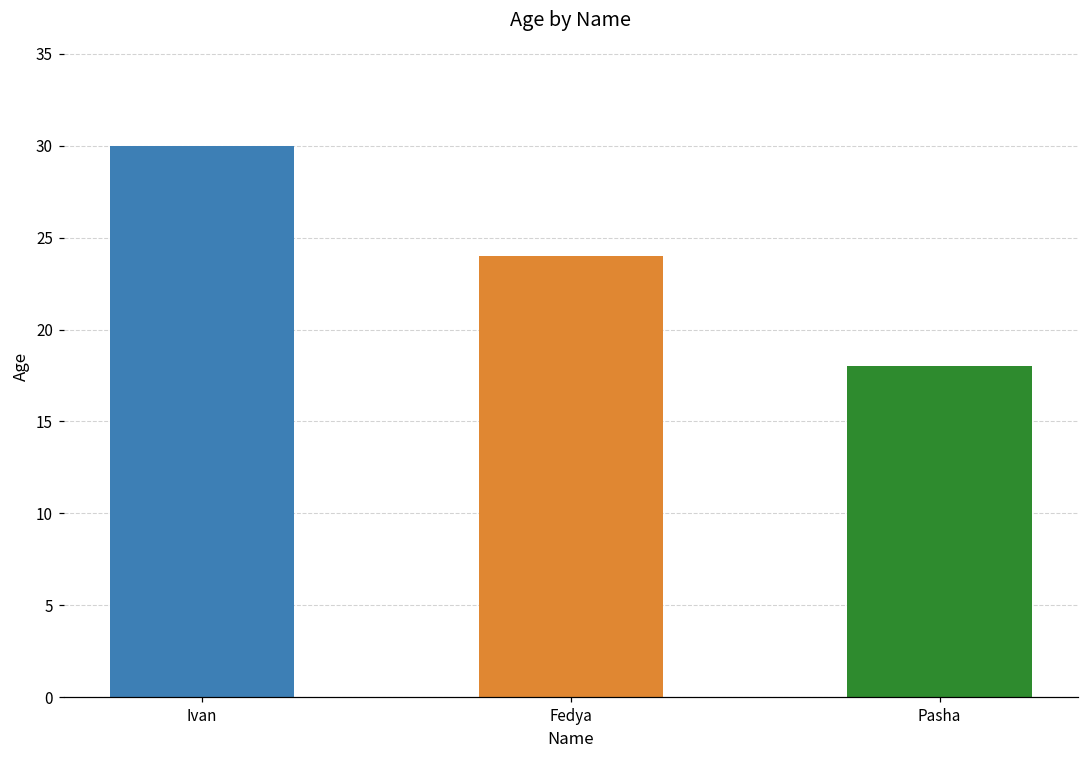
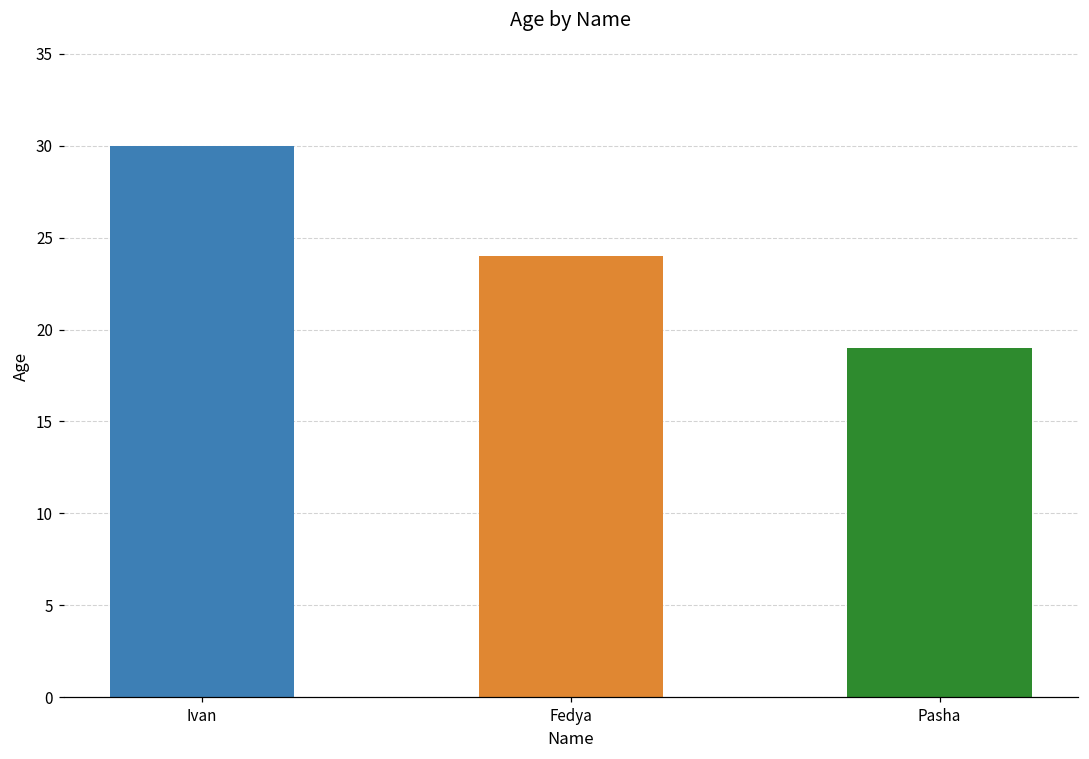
  {
    "Ivan": 30,
    "Fedya": 24,
-   "Pasha": 18
+   "Pasha": 19
  }
